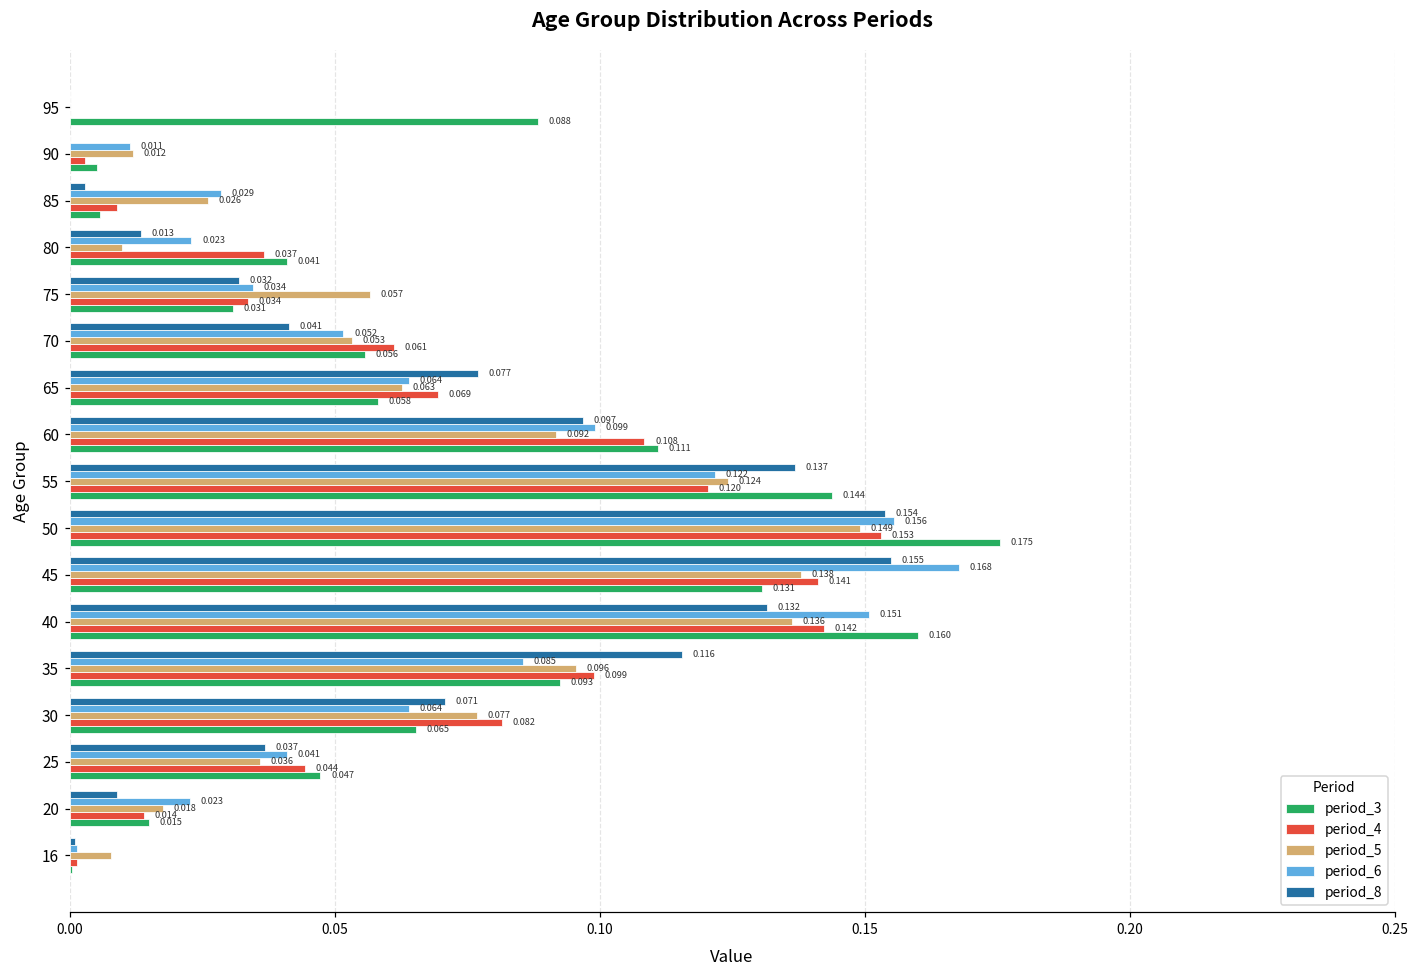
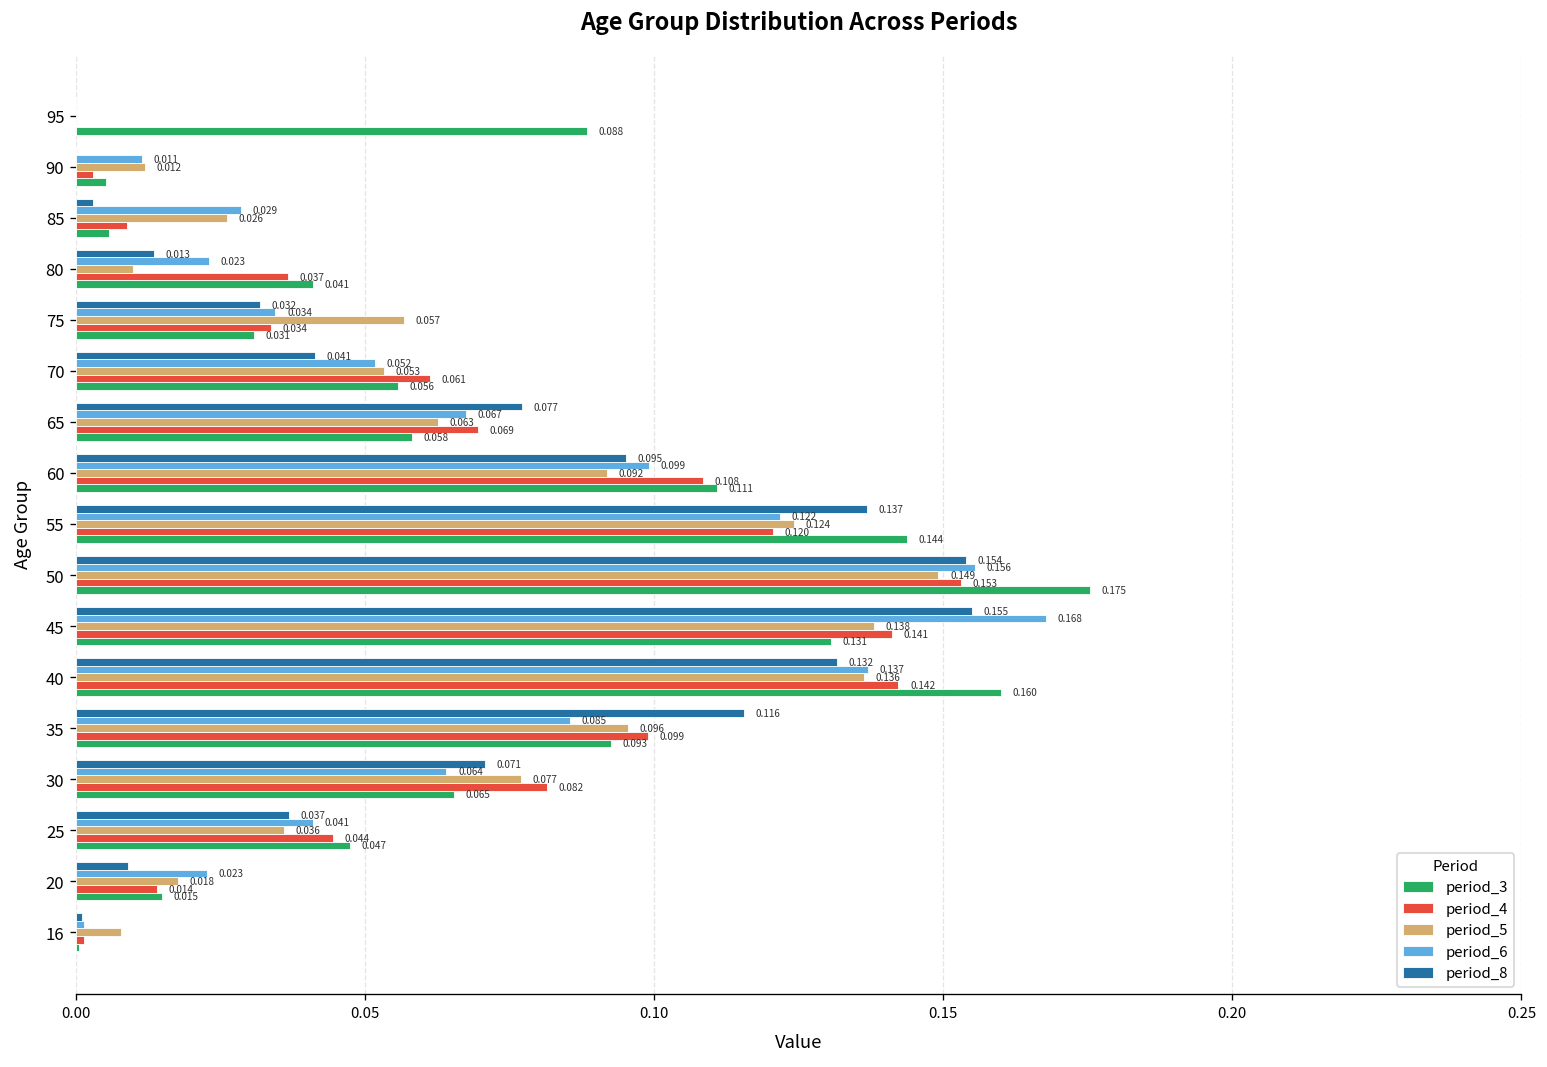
  {
    "period_3": {
      "95": 0.088,
      "80": 0.041,
      "75": 0.031,
      "70": 0.056,
      "65": 0.058,
      "60": 0.111,
      "55": 0.144,
      "50": 0.175,
      "45": 0.131,
      "40": 0.160,
      "35": 0.093,
      "30": 0.065,
      "25": 0.047
    },
    "period_4": {
      "80": 0.037,
      "75": 0.034,
      "70": 0.061,
      "65": 0.069,
      "60": 0.108,
      "55": 0.120,
      "50": 0.153,
      "45": 0.141,
      "40": 0.142,
      "35": 0.099,
      "30": 0.082,
      "25": 0.044
    },
    "period_5": {
      "85": 0.026,
      "75": 0.057,
      "65": 0.063,
      "60": 0.092,
      "55": 0.124,
      "50": 0.149,
      "45": 0.138,
      "35": 0.096,
      "30": 0.077,
      "25": 0.036,
      "20": 0.018
    },
    "period_6": {
      "85": 0.029,
      "80": 0.023,
      "75": 0.034,
-     "65": 0.064,
+     "65": 0.067,
      "60": 0.099,
      "55": 0.122,
      "45": 0.168,
-     "40": 0.151,
+     "40": 0.137,
      "35": 0.085,
      "30": 0.064,
      "25": 0.041,
      "20": 0.023
    },
    "period_8": {
      "80": 0.013,
      "75": 0.032,
      "70": 0.041,
      "65": 0.077,
-     "60": 0.097,
+     "60": 0.095,
      "55": 0.137,
      "45": 0.155,
      "40": 0.132,
      "35": 0.116,
      "30": 0.071,
      "25": 0.037
    }
  }
